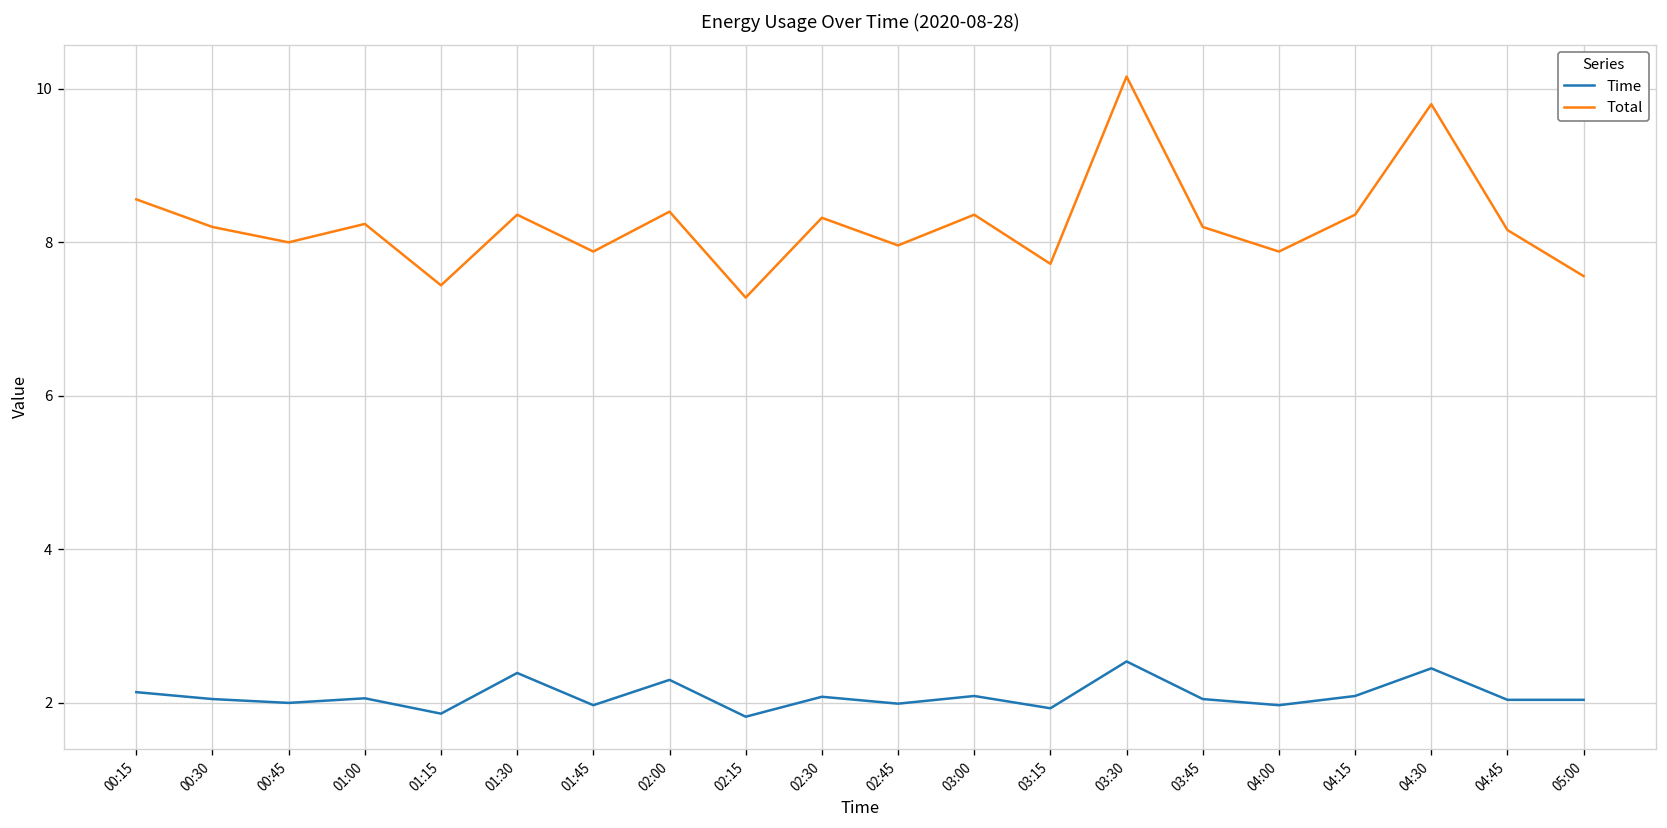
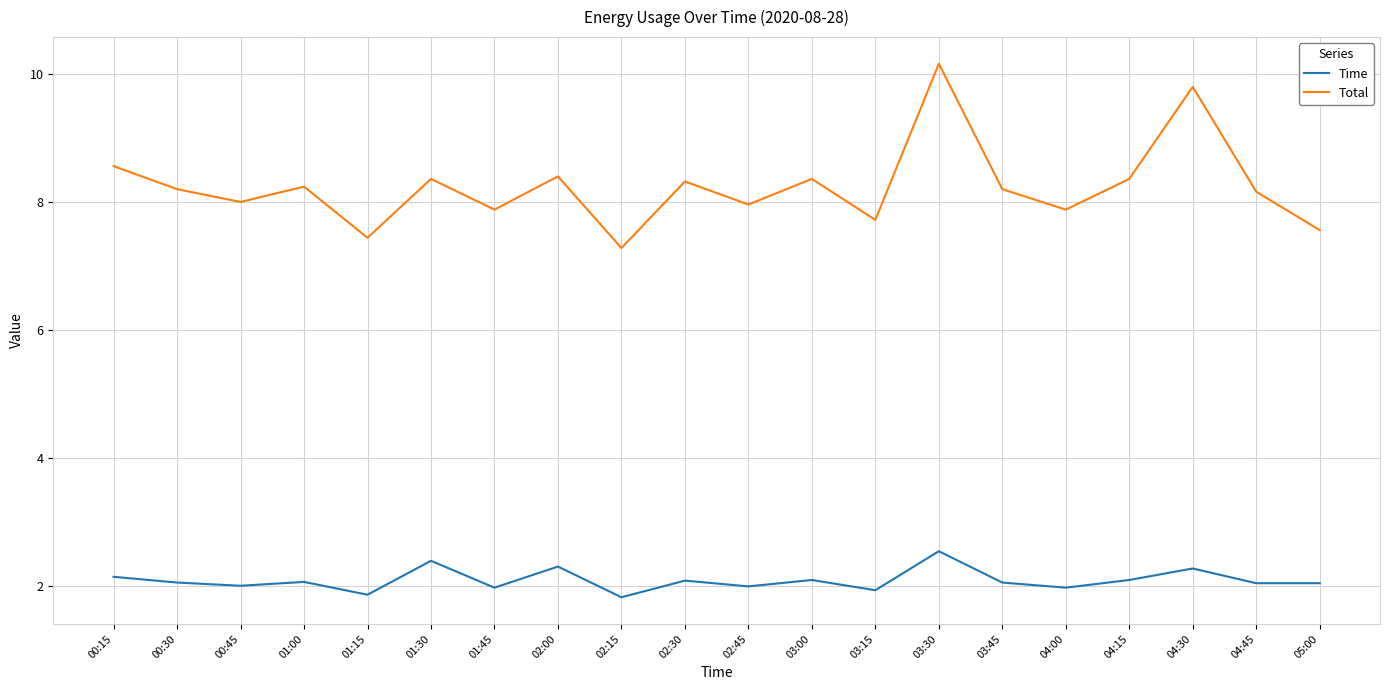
  {
    "Time": {
      "00:15": 2.1,
      "00:30": 2.1,
      "00:45": 2.0,
      "01:00": 2.1,
      "01:15": 1.9,
      "01:30": 2.4,
      "01:45": 2.0,
      "02:00": 2.3,
      "02:15": 1.8,
      "02:30": 2.1,
      "02:45": 2.0,
      "03:00": 2.1,
      "03:15": 1.9,
      "03:30": 2.5,
      "03:45": 2.1,
      "04:00": 2.0,
      "04:15": 2.1,
-     "04:30": 2.5,
+     "04:30": 2.3,
      "04:45": 2.0,
      "05:00": 2.0
    },
    "Total": {
      "00:15": 8.6,
      "00:30": 8.2,
      "00:45": 8.0,
      "01:00": 8.2,
      "01:15": 7.4,
      "01:30": 8.4,
      "01:45": 7.9,
      "02:00": 8.4,
      "02:15": 7.3,
      "02:30": 8.3,
      "02:45": 8.0,
      "03:00": 8.4,
      "03:15": 7.7,
      "03:30": 10.2,
      "03:45": 8.2,
      "04:00": 7.9,
      "04:15": 8.4,
      "04:30": 9.8,
      "04:45": 8.2,
      "05:00": 7.6
    }
  }
